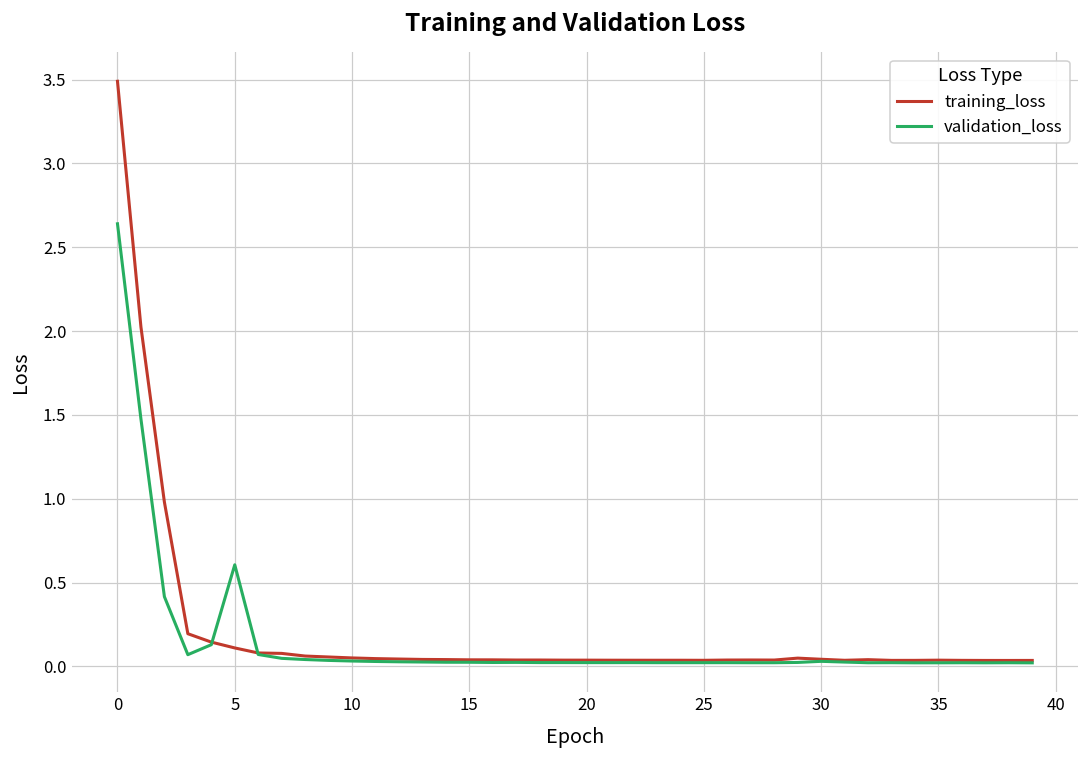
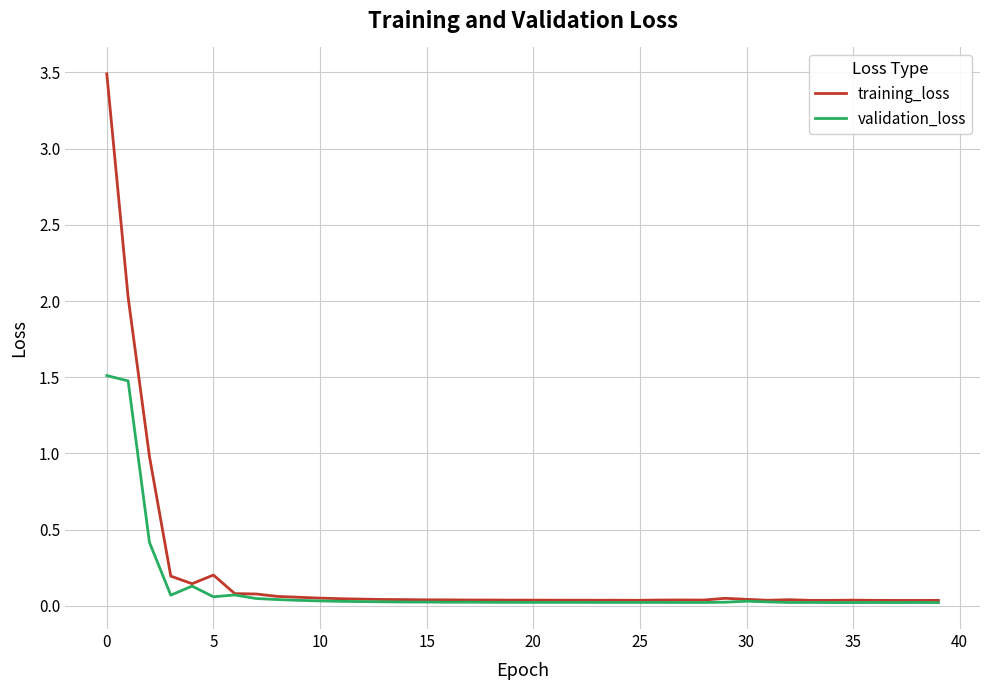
  {
    "training_loss": {
      "0": 3.49,
-     "5": 0.11,
+     "5": 0.20,
      "10": 0.05
    },
    "validation_loss": {
-     "0": 2.64,
-     "5": 0.61,
+     "0": 1.51,
+     "5": 0.06,
      "10": 0.03
    }
  }
